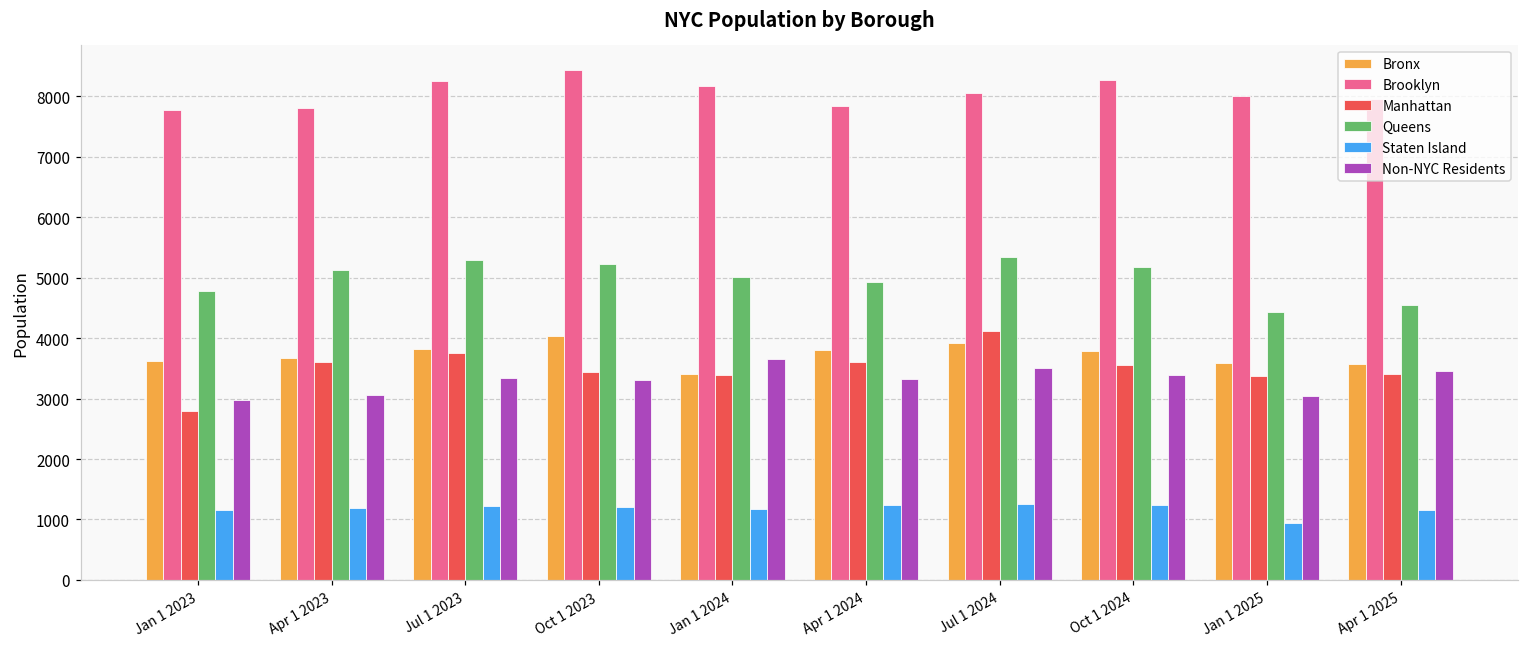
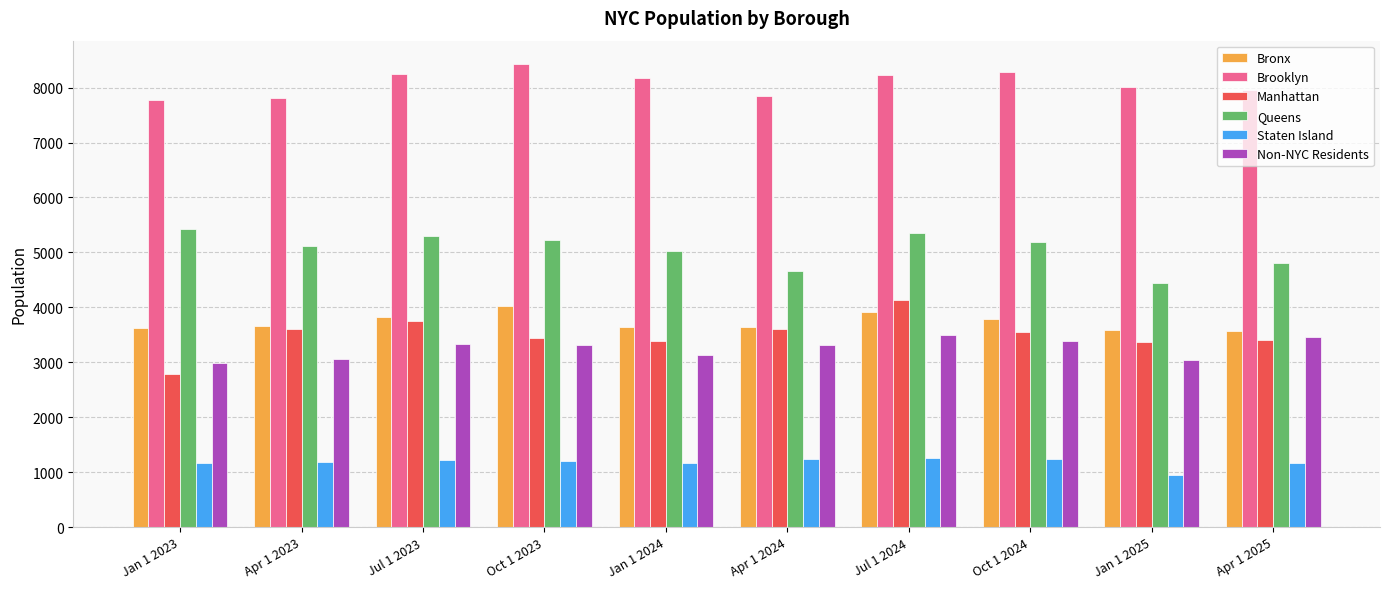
  {
    "Bronx": {
      "Jan 1 2023": 3600,
      "Apr 1 2023": 3700,
      "Jul 1 2023": 3800,
      "Oct 1 2023": 4000,
-     "Jan 1 2024": 3400,
-     "Apr 1 2024": 3800,
+     "Jan 1 2024": 3600,
+     "Apr 1 2024": 3600,
      "Jul 1 2024": 3900,
      "Oct 1 2024": 3800,
      "Jan 1 2025": 3600,
      "Apr 1 2025": 3600
    },
    "Brooklyn": {
      "Jan 1 2023": 7800,
      "Apr 1 2023": 7800,
      "Jul 1 2023": 8300,
      "Oct 1 2023": 8400,
      "Jan 1 2024": 8200,
      "Apr 1 2024": 7800,
-     "Jul 1 2024": 8100,
+     "Jul 1 2024": 8200,
      "Oct 1 2024": 8300,
      "Jan 1 2025": 8000
    },
    "Manhattan": {
      "Jan 1 2023": 2800,
      "Apr 1 2023": 3600,
      "Jul 1 2023": 3800,
      "Oct 1 2023": 3400,
      "Jan 1 2024": 3400,
      "Apr 1 2024": 3600,
      "Jul 1 2024": 4100,
      "Oct 1 2024": 3600,
      "Jan 1 2025": 3400,
      "Apr 1 2025": 3400
    },
    "Queens": {
-     "Jan 1 2023": 4800,
+     "Jan 1 2023": 5400,
      "Apr 1 2023": 5100,
      "Jul 1 2023": 5300,
      "Oct 1 2023": 5200,
      "Jan 1 2024": 5000,
-     "Apr 1 2024": 4900,
+     "Apr 1 2024": 4700,
      "Jul 1 2024": 5400,
      "Oct 1 2024": 5200,
      "Jan 1 2025": 4400,
-     "Apr 1 2025": 4600
+     "Apr 1 2025": 4800
    },
    "Staten Island": {
      "Jan 1 2023": 1200,
      "Apr 1 2023": 1200,
      "Jul 1 2023": 1200,
      "Oct 1 2023": 1200,
      "Jan 1 2024": 1200,
      "Apr 1 2024": 1200,
      "Jul 1 2024": 1200,
      "Oct 1 2024": 1200,
      "Jan 1 2025": 900,
      "Apr 1 2025": 1200
    },
    "Non-NYC Residents": {
      "Jan 1 2023": 3000,
      "Apr 1 2023": 3100,
      "Jul 1 2023": 3300,
      "Oct 1 2023": 3300,
-     "Jan 1 2024": 3700,
+     "Jan 1 2024": 3100,
      "Apr 1 2024": 3300,
      "Jul 1 2024": 3500,
      "Oct 1 2024": 3400,
      "Jan 1 2025": 3000,
      "Apr 1 2025": 3500
    }
  }
